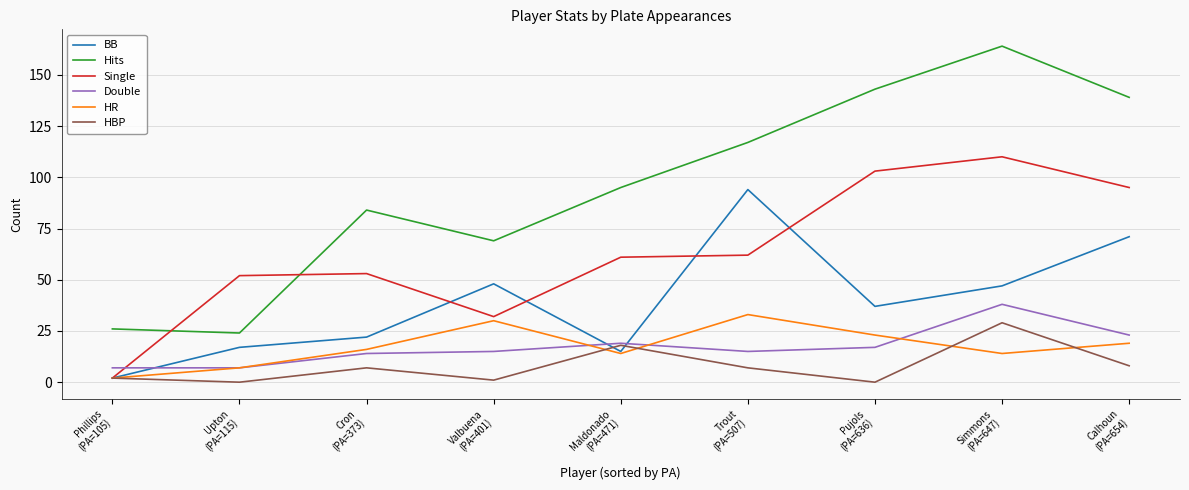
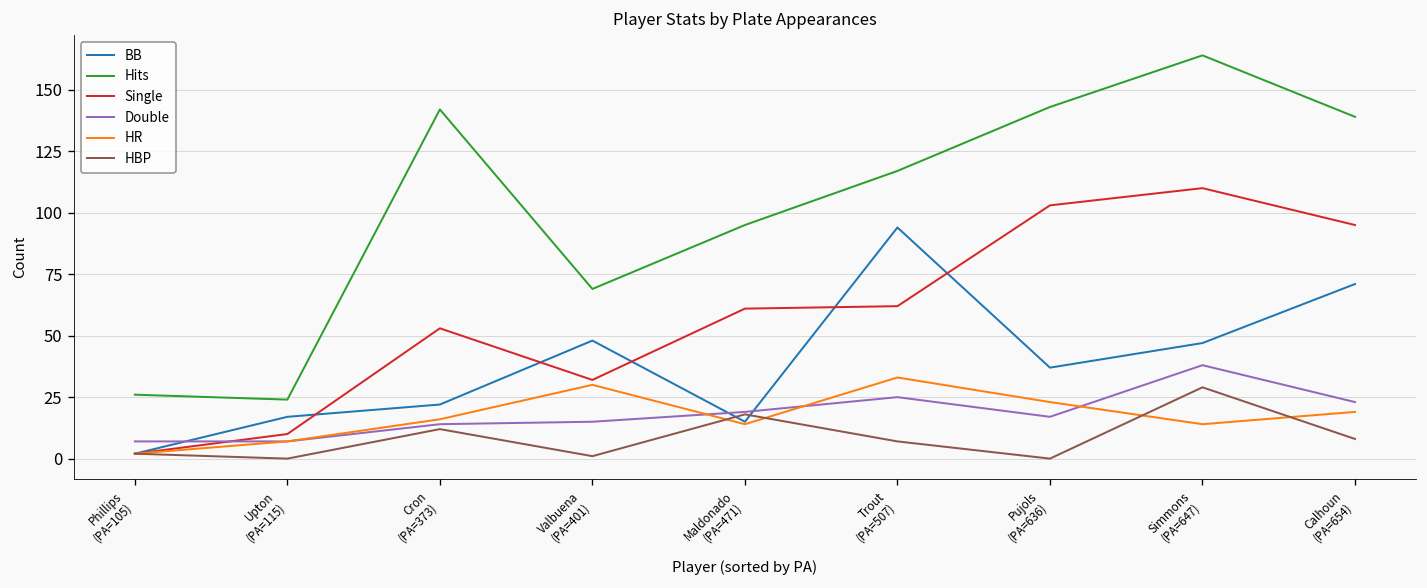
  {
    "BB": {
      "Upton (PA=115)": 17,
      "Cron (PA=373)": 22,
      "Valbuena (PA=401)": 48,
      "Trout (PA=507)": 94,
      "Pujols (PA=636)": 37,
      "Simmons (PA=647)": 47,
      "Calhoun (PA=654)": 71
    },
    "Hits": {
      "Phillips (PA=105)": 26,
      "Upton (PA=115)": 24,
-     "Cron (PA=373)": 84,
+     "Cron (PA=373)": 142,
      "Valbuena (PA=401)": 69,
      "Maldonado (PA=471)": 95,
      "Trout (PA=507)": 117,
      "Pujols (PA=636)": 143,
      "Simmons (PA=647)": 164,
      "Calhoun (PA=654)": 139
    },
    "Single": {
-     "Upton (PA=115)": 52,
+     "Upton (PA=115)": 10,
      "Cron (PA=373)": 53,
      "Valbuena (PA=401)": 32,
      "Maldonado (PA=471)": 61,
      "Trout (PA=507)": 62,
      "Pujols (PA=636)": 103,
      "Simmons (PA=647)": 110,
      "Calhoun (PA=654)": 95
    },
    "Double": {
      "Phillips (PA=105)": 7,
      "Cron (PA=373)": 14,
      "Valbuena (PA=401)": 15,
-     "Trout (PA=507)": 15,
+     "Trout (PA=507)": 25,
      "Pujols (PA=636)": 17,
      "Simmons (PA=647)": 38,
      "Calhoun (PA=654)": 23
    },
    "HR": {
      "Cron (PA=373)": 16,
      "Valbuena (PA=401)": 30,
      "Trout (PA=507)": 33,
      "Pujols (PA=636)": 23,
      "Simmons (PA=647)": 14,
      "Calhoun (PA=654)": 19
    },
    "HBP": {
      "Upton (PA=115)": 0,
-     "Cron (PA=373)": 7,
+     "Cron (PA=373)": 12,
      "Valbuena (PA=401)": 1,
      "Trout (PA=507)": 7,
      "Pujols (PA=636)": 0,
      "Simmons (PA=647)": 29,
      "Calhoun (PA=654)": 8
    }
  }
